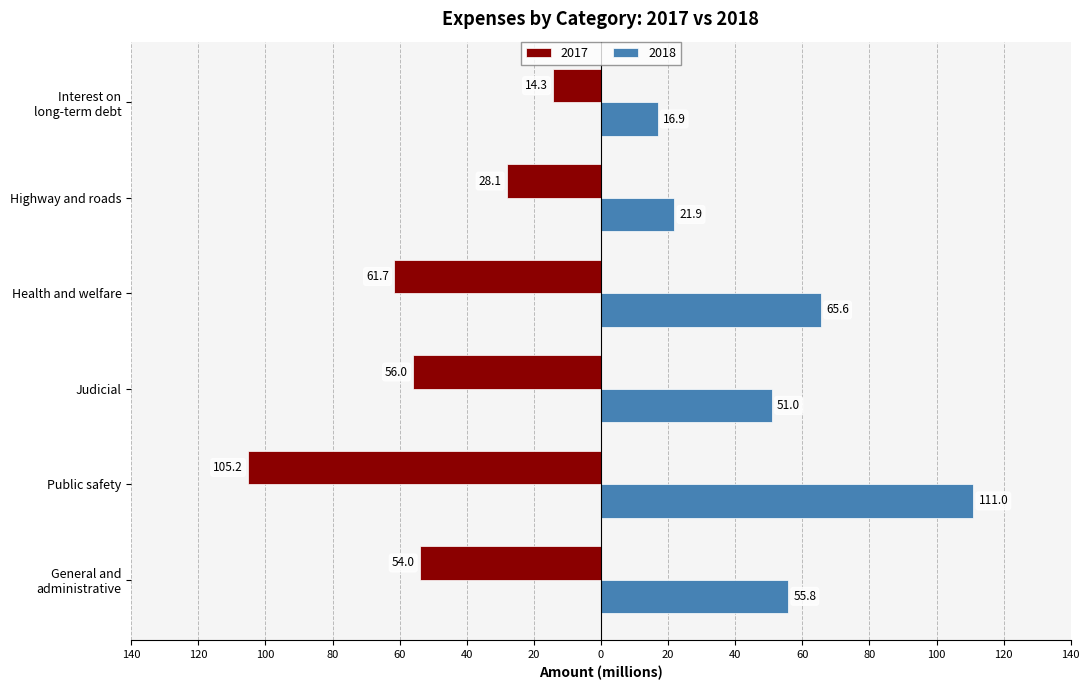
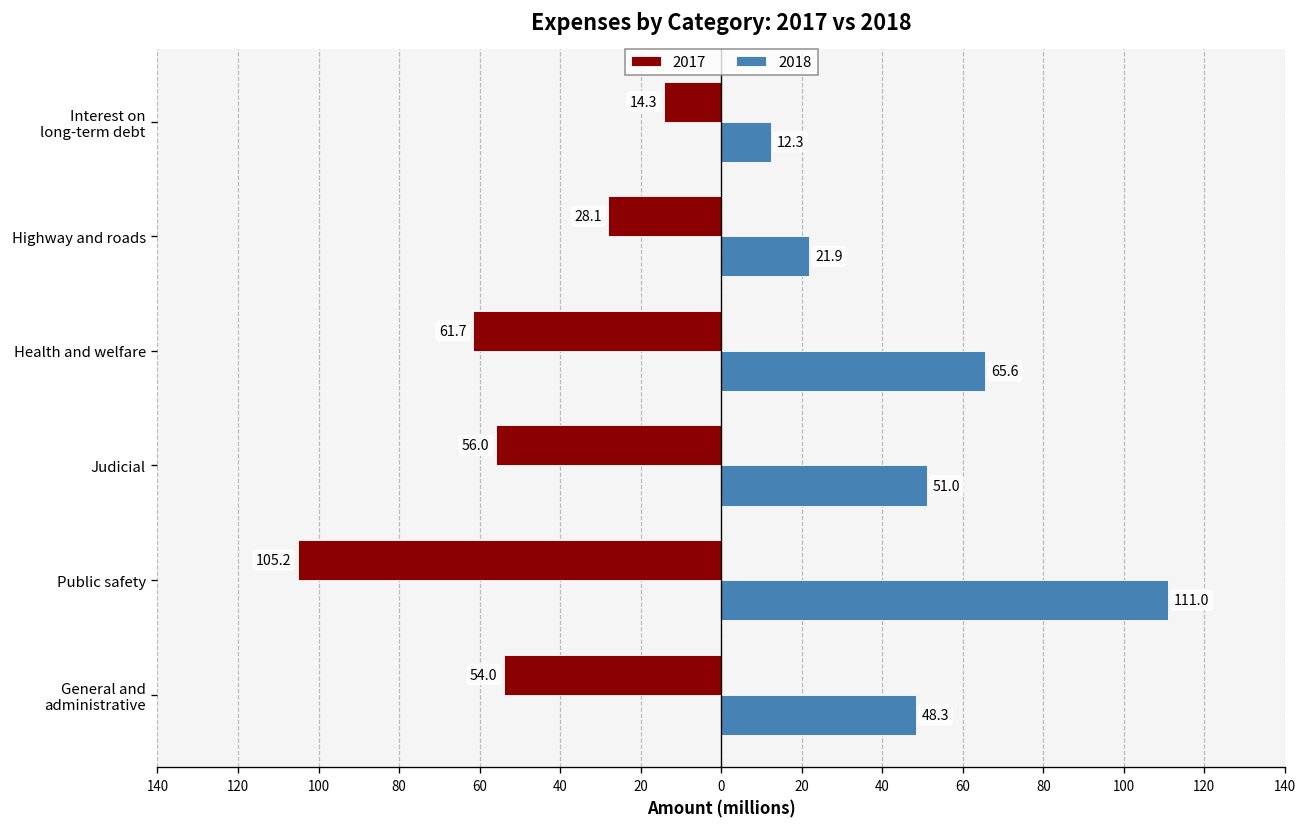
  {
    "2018": {
-     "Interest on long-term debt": 16.9,
-     "General and administrative": 55.8
+     "Interest on long-term debt": 12.3,
+     "General and administrative": 48.3
    }
  }
